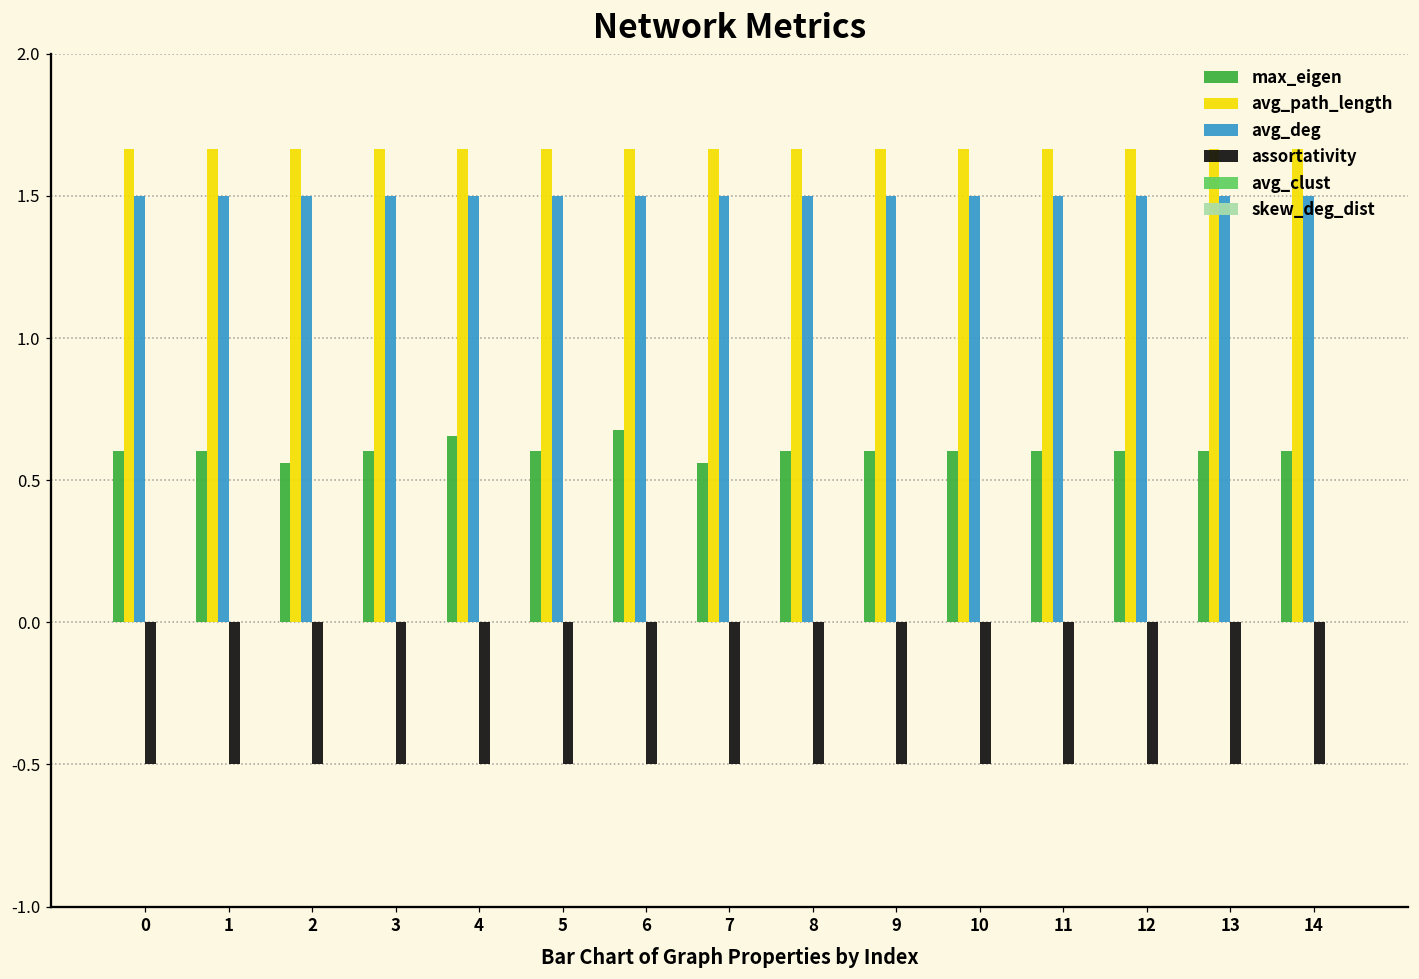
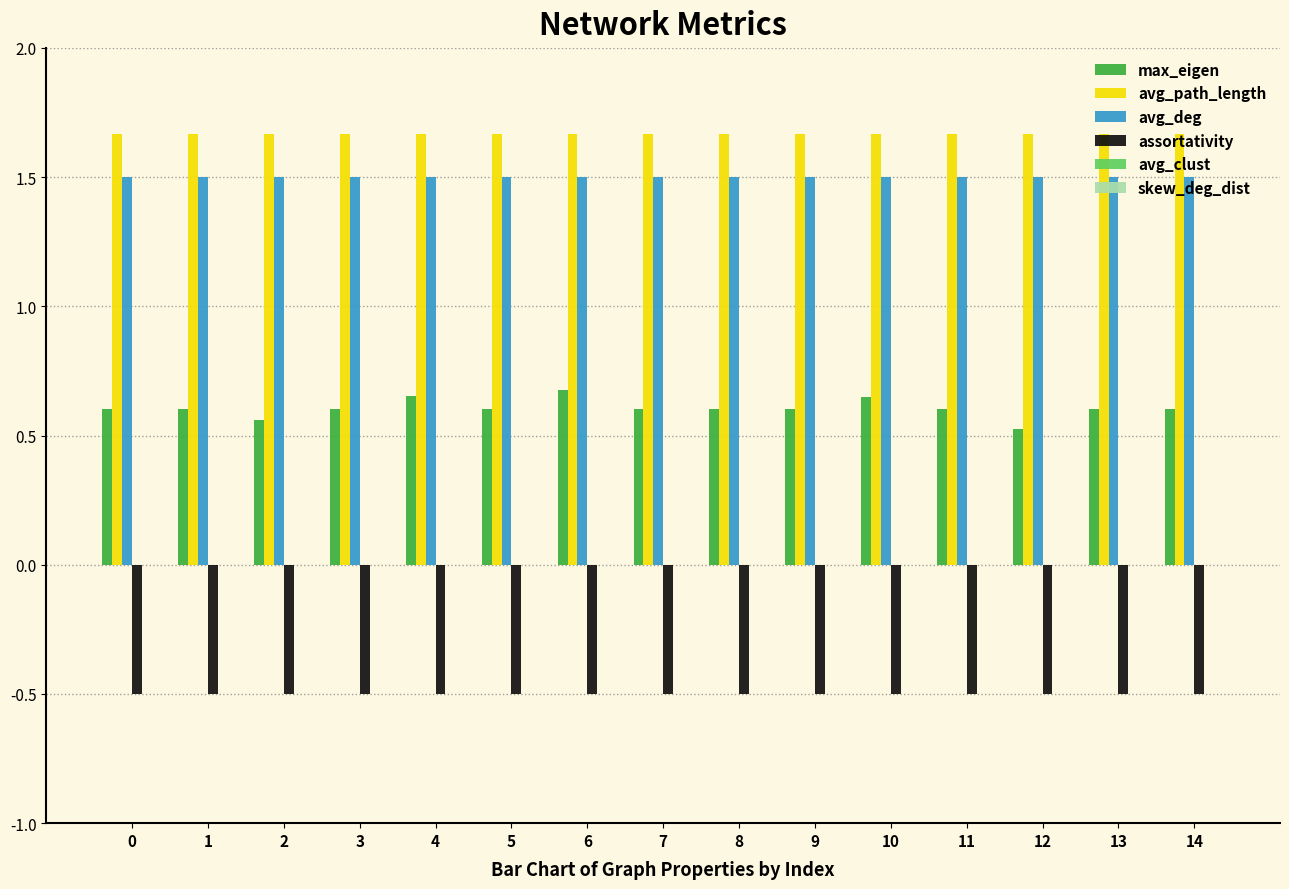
  {
    "max_eigen": {
      "0": 0.60,
      "1": 0.60,
      "2": 0.56,
      "3": 0.60,
      "4": 0.65,
      "5": 0.60,
      "6": 0.68,
-     "7": 0.56,
+     "7": 0.60,
      "8": 0.60,
      "9": 0.60,
-     "10": 0.60,
+     "10": 0.65,
      "11": 0.60,
-     "12": 0.60,
+     "12": 0.53,
      "13": 0.60,
      "14": 0.60
    },
    "avg_path_length": {
      "0": 1.67,
      "1": 1.67,
      "2": 1.67,
      "3": 1.67,
      "4": 1.67,
      "5": 1.67,
      "6": 1.67,
      "7": 1.67,
      "8": 1.67,
      "9": 1.67,
      "10": 1.67,
      "11": 1.67,
      "12": 1.67,
      "13": 1.67,
      "14": 1.67
    },
    "avg_deg": {
      "0": 1.50,
      "1": 1.50,
      "2": 1.50,
      "3": 1.50,
      "4": 1.50,
      "5": 1.50,
      "6": 1.50,
      "7": 1.50,
      "8": 1.50,
      "9": 1.50,
      "10": 1.50,
      "11": 1.50,
      "12": 1.50,
      "13": 1.50,
      "14": 1.50
    },
    "assortativity": {
      "0": -0.50,
      "1": -0.50,
      "2": -0.50,
      "3": -0.50,
      "4": -0.50,
      "5": -0.50,
      "6": -0.50,
      "7": -0.50,
      "8": -0.50,
      "9": -0.50,
      "10": -0.50,
      "11": -0.50,
      "12": -0.50,
      "13": -0.50,
      "14": -0.50
    },
    "avg_clust": {
      "0": 0.00,
      "1": 0.00,
      "2": 0.00,
      "3": 0.00,
      "4": 0.00,
      "5": 0.00,
      "6": 0.00,
      "7": 0.00,
      "8": 0.00,
      "9": 0.00,
      "10": 0.00,
      "11": 0.00,
      "12": 0.00,
      "13": 0.00,
      "14": 0.00
    },
    "skew_deg_dist": {
      "0": 0.00,
      "1": 0.00,
      "2": 0.00,
      "3": 0.00,
      "4": 0.00,
      "5": 0.00,
      "6": 0.00,
      "7": 0.00,
      "8": 0.00,
      "9": 0.00,
      "10": 0.00,
      "11": 0.00,
      "12": 0.00,
      "13": 0.00,
      "14": 0.00
    }
  }
